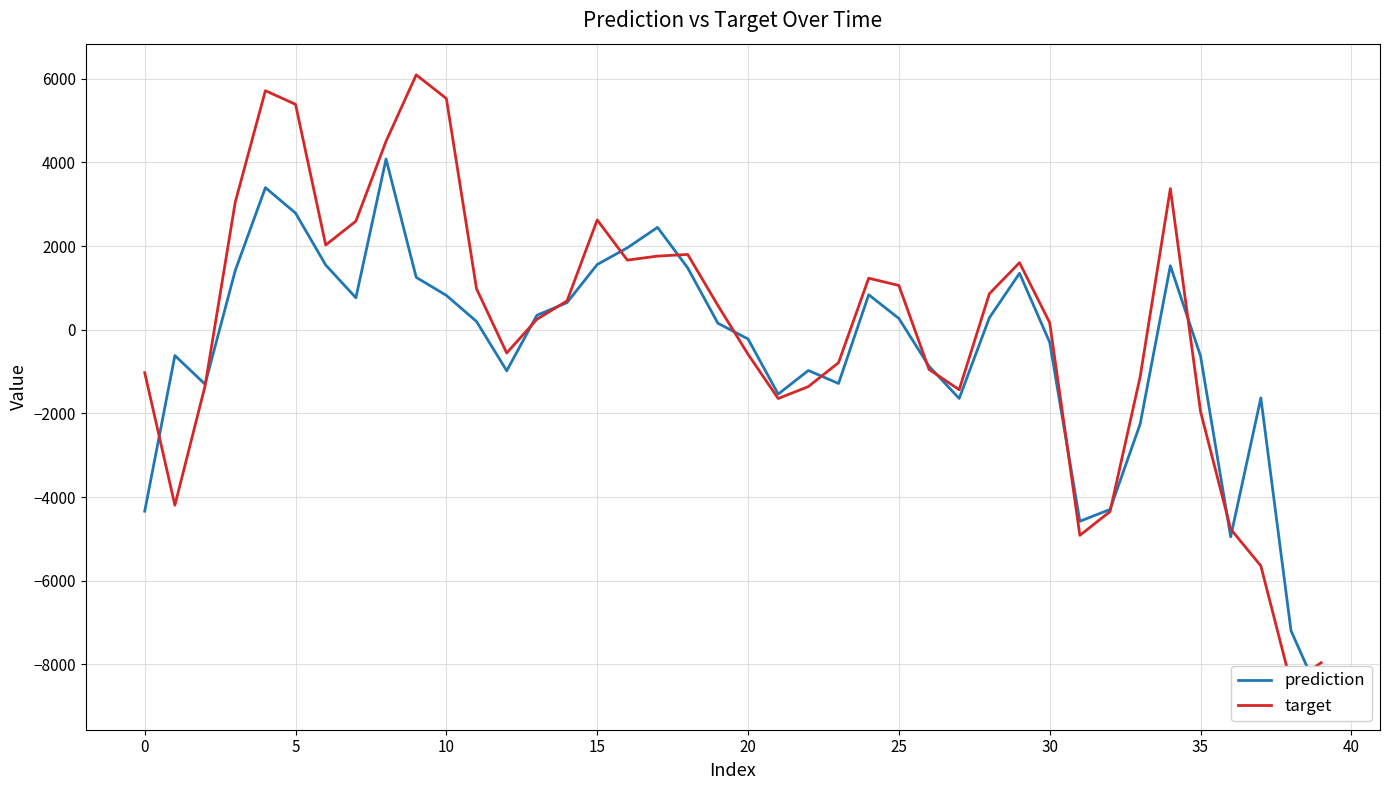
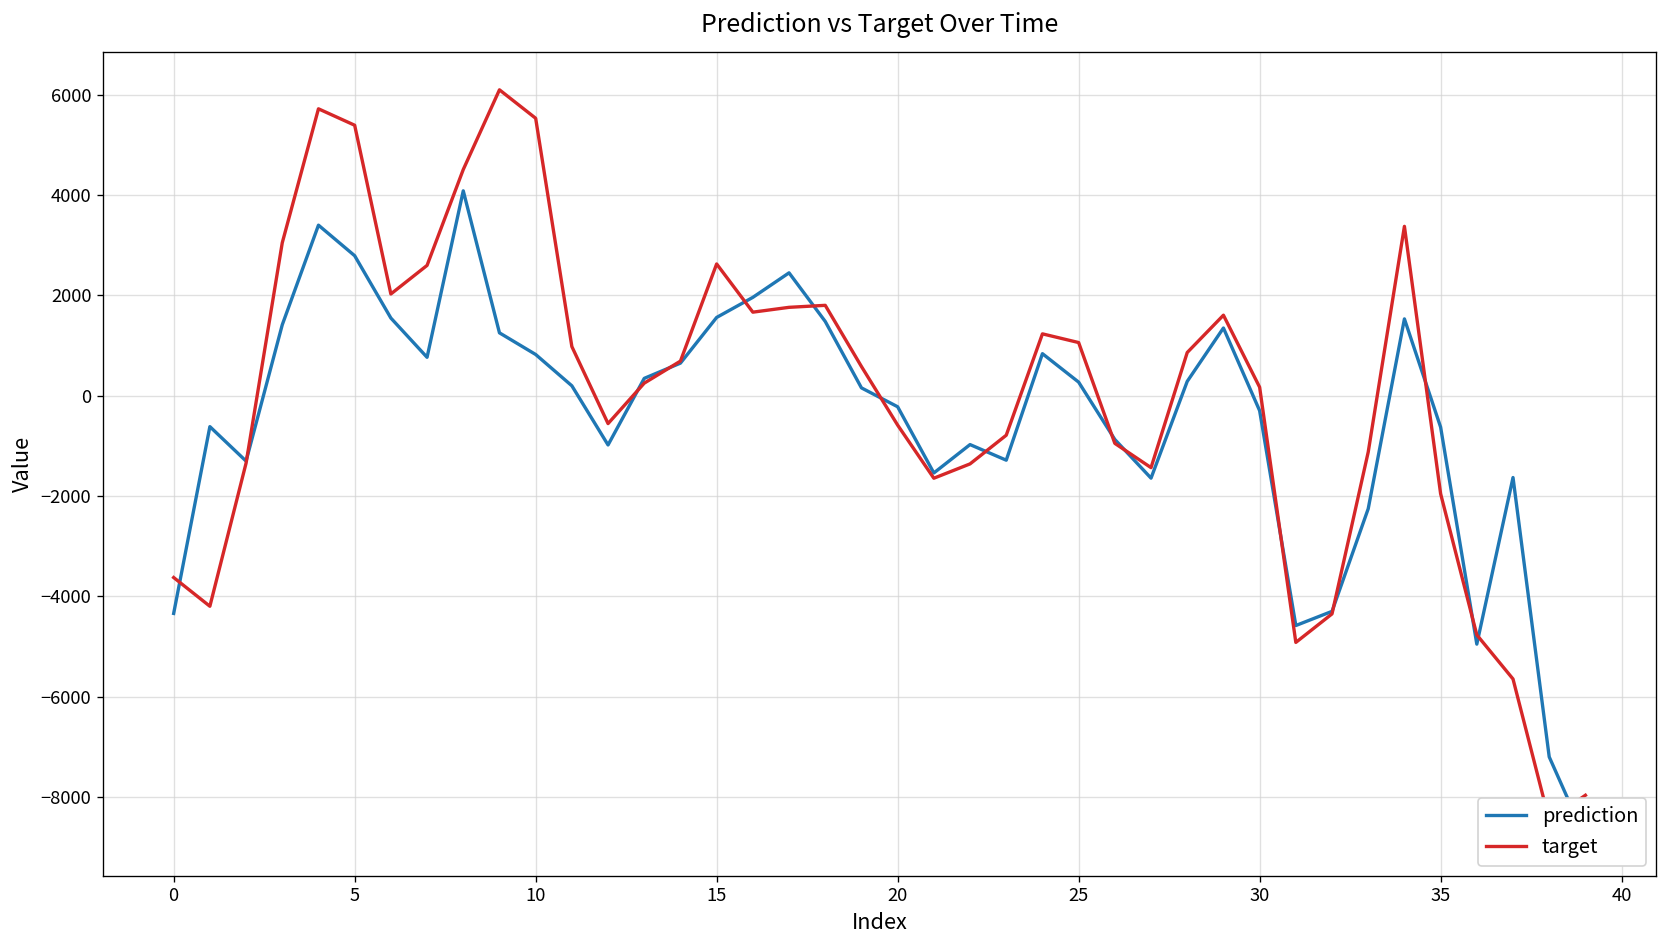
  {
    "prediction": {
      "0": -4300,
      "5": 2800,
      "10": 800,
      "15": 1600,
      "20": -200,
      "25": 300,
      "30": -300,
      "35": -600
    },
    "target": {
-     "0": -1000,
+     "0": -3600,
      "5": 5400,
      "10": 5500,
      "15": 2600,
      "20": -600,
      "25": 1100,
      "30": 200,
      "35": -2000
    }
  }
